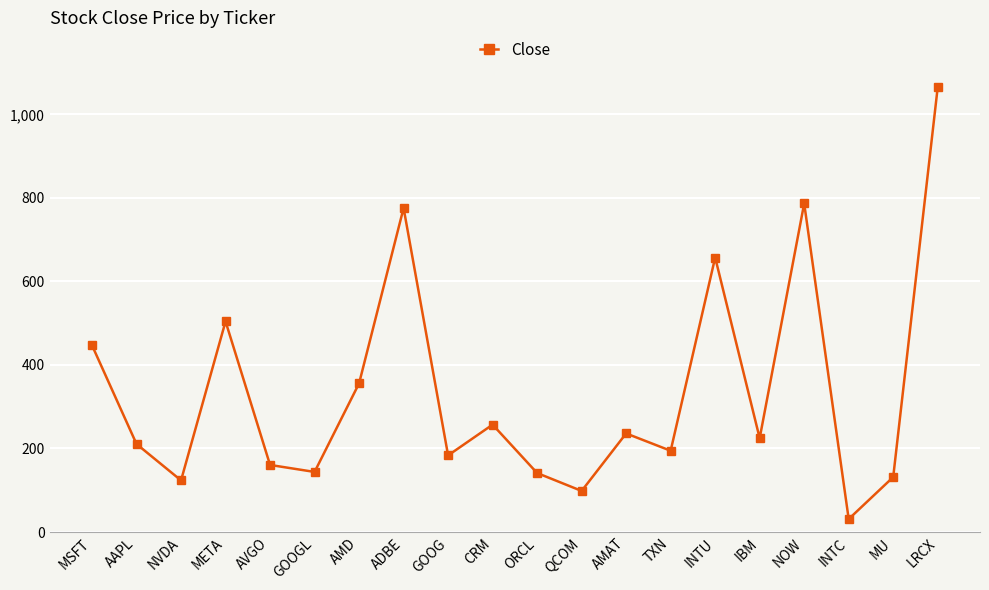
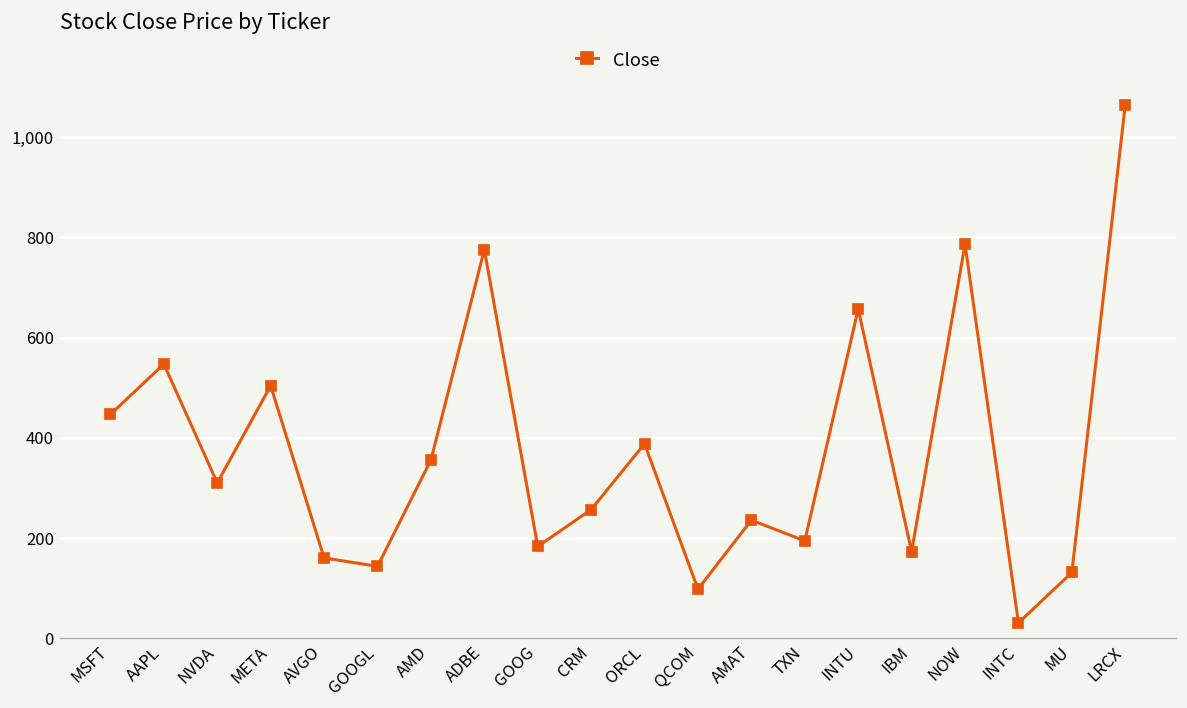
  {
    "MSFT": "450",
-   "AAPL": "210",
-   "NVDA": "120",
+   "AAPL": "550",
+   "NVDA": "310",
    "META": "500",
    "AVGO": "160",
    "GOOGL": "140",
    "AMD": "360",
    "ADBE": "780",
    "GOOG": "180",
    "CRM": "260",
-   "ORCL": "140",
+   "ORCL": "390",
    "QCOM": "100",
    "AMAT": "240",
    "TXN": "190",
    "INTU": "660",
-   "IBM": "220",
+   "IBM": "170",
    "NOW": "790",
    "INTC": "30",
    "MU": "130",
    "LRCX": "1,060"
  }
